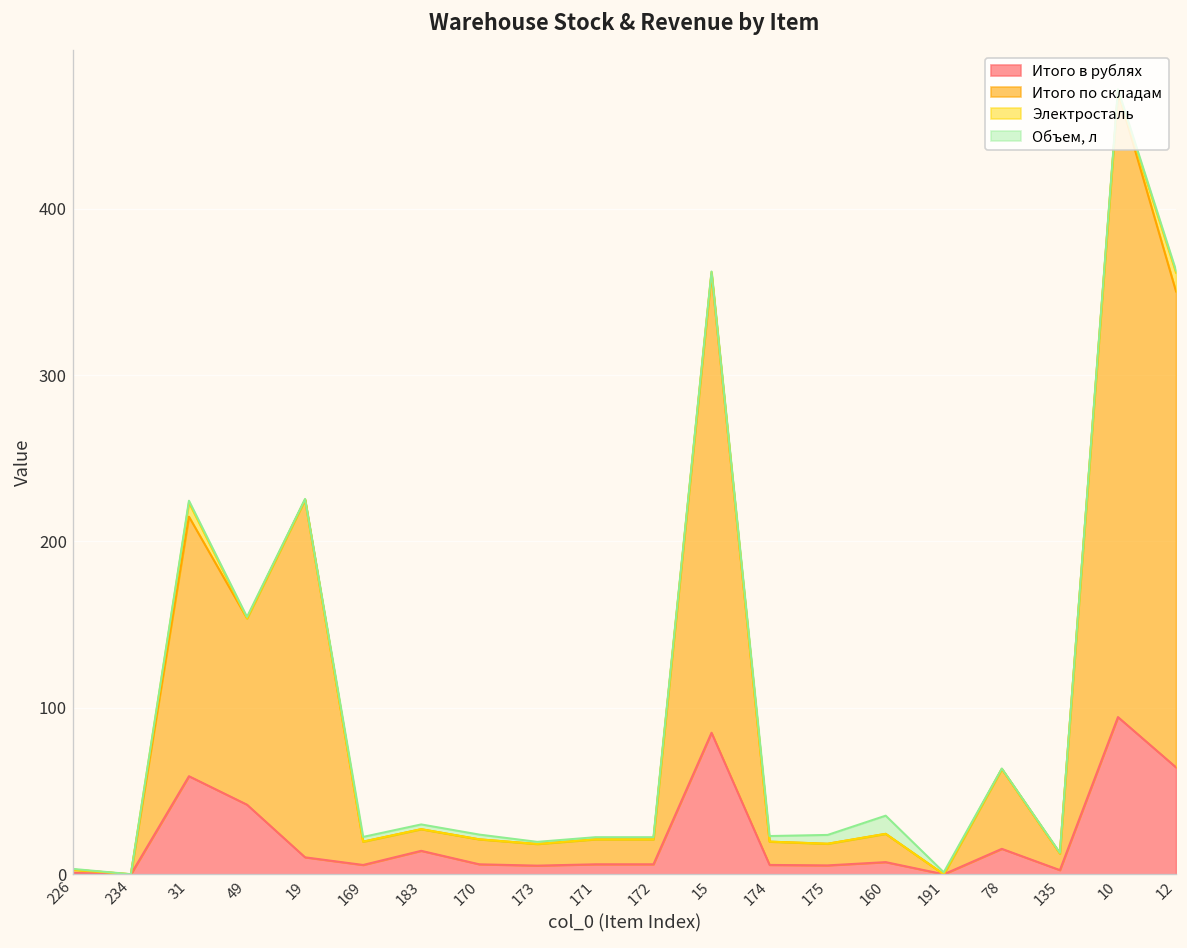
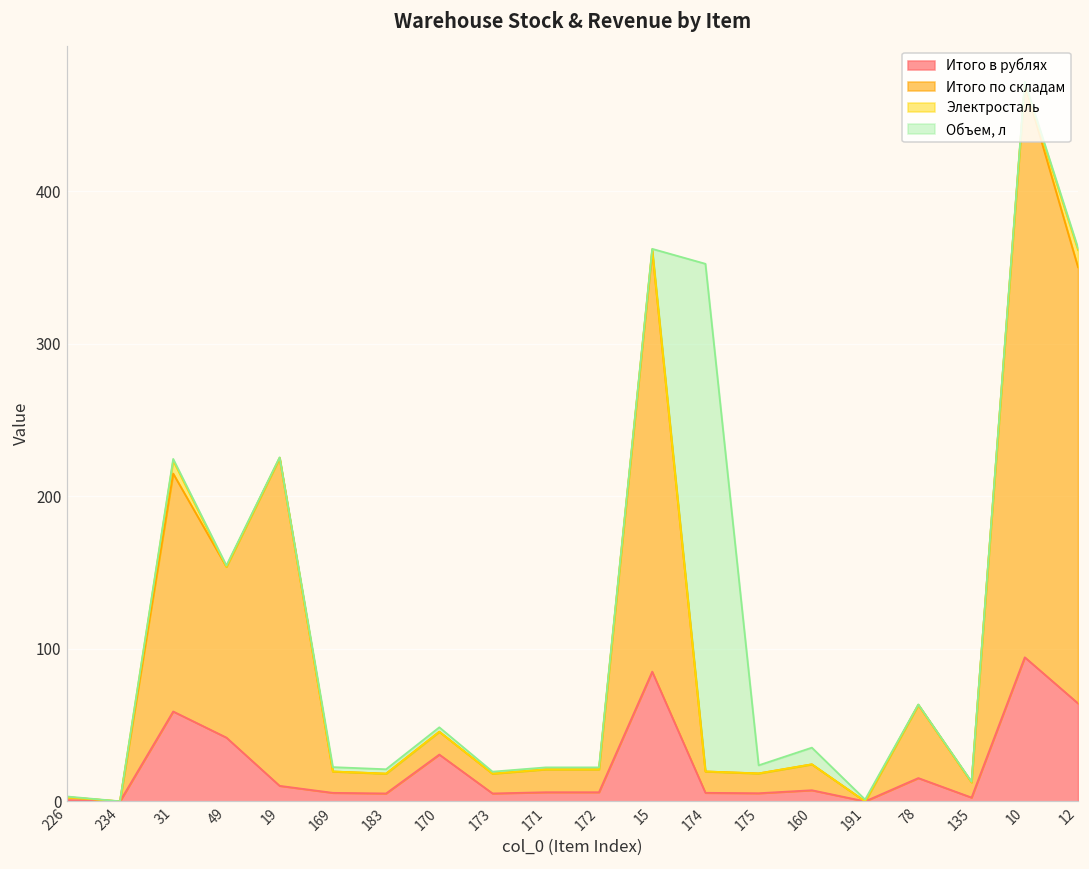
  {
    "Итого в рублях": {
      "226": 1,
      "31": 59,
      "49": 42,
      "19": 10,
      "169": 6,
-     "183": 14,
-     "170": 6,
+     "183": 5,
+     "170": 31,
      "173": 5,
      "171": 6,
      "172": 6,
      "15": 85,
      "174": 6,
      "175": 5,
      "160": 7,
      "78": 15,
      "135": 3,
      "10": 94,
      "12": 64
    },
    "Объем, л": {
      "169": 3,
      "183": 3,
      "170": 3,
-     "174": 3,
+     "174": 333,
      "175": 5,
      "160": 11
    }
  }
